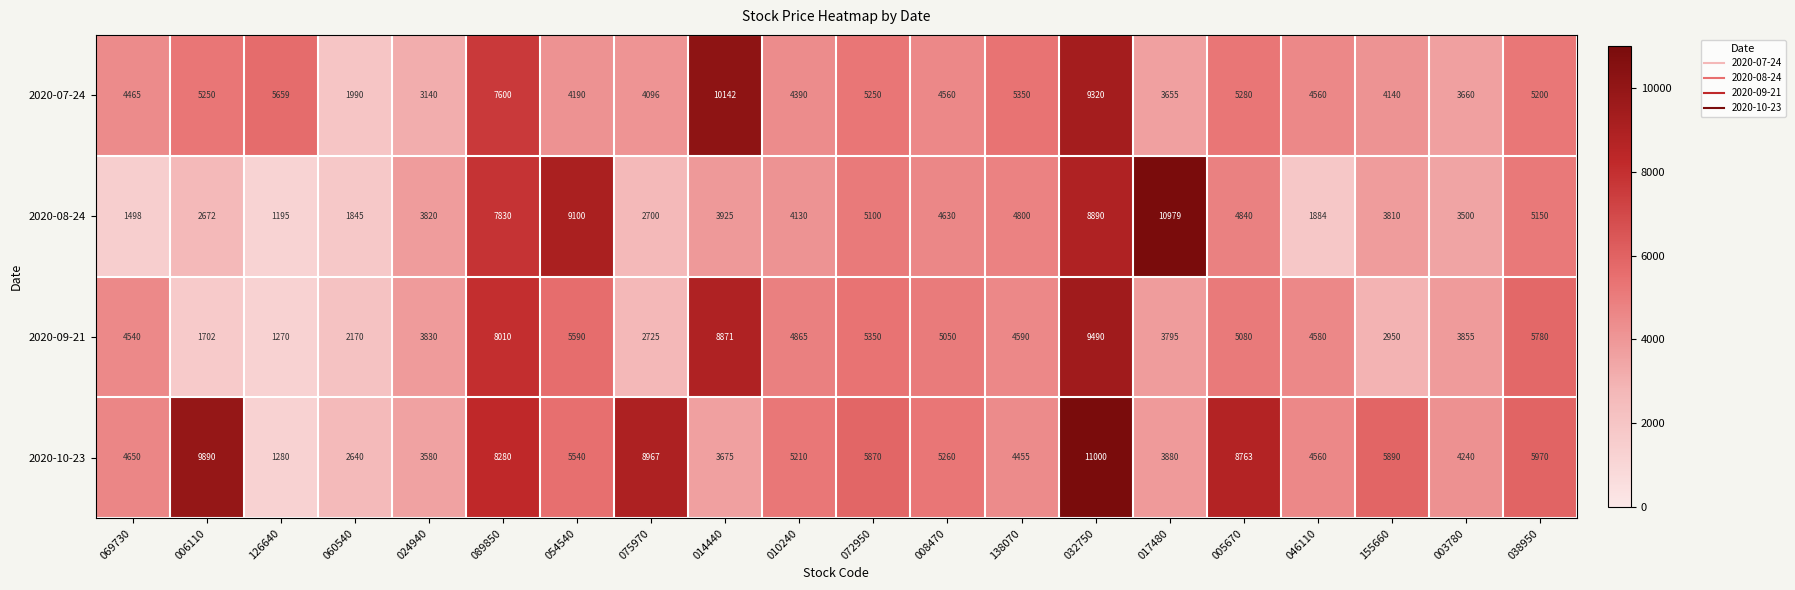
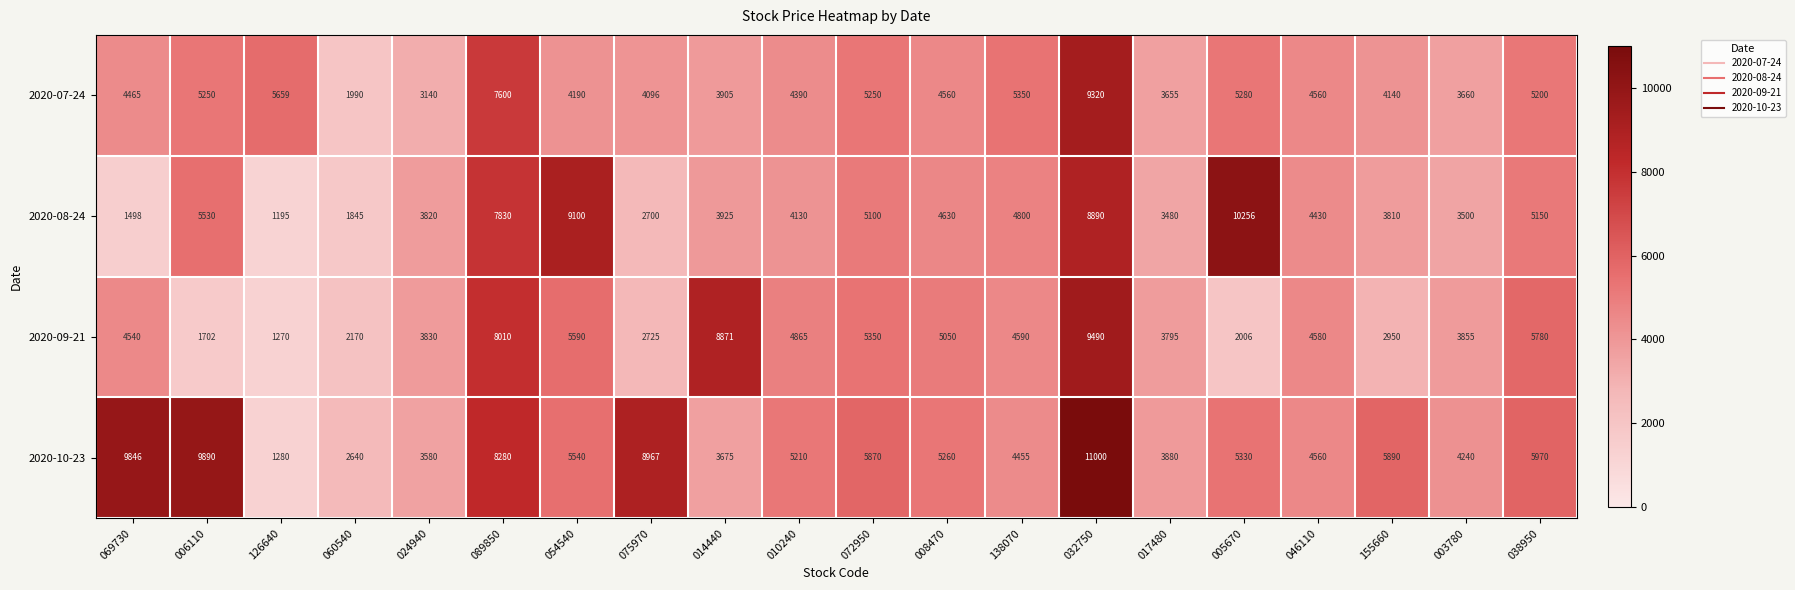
  {
    "2020-07-24": {
      "069730": 4465,
      "006110": 5250,
      "126640": 5659,
      "060540": 1990,
      "024940": 3140,
      "089850": 7600,
      "054540": 4190,
      "075970": 4096,
-     "014440": 10142,
+     "014440": 3905,
      "010240": 4390,
      "072950": 5250,
      "008470": 4560,
      "138070": 5350,
      "032750": 9320,
      "017480": 3655,
      "005670": 5280,
      "046110": 4560,
      "155660": 4140,
      "003780": 3660,
      "038950": 5200
    },
    "2020-08-24": {
      "069730": 1498,
-     "006110": 2672,
+     "006110": 5530,
      "126640": 1195,
      "060540": 1845,
      "024940": 3820,
      "089850": 7830,
      "054540": 9100,
      "075970": 2700,
      "014440": 3925,
      "010240": 4130,
      "072950": 5100,
      "008470": 4630,
      "138070": 4800,
      "032750": 8890,
-     "017480": 10979,
-     "005670": 4840,
-     "046110": 1884,
+     "017480": 3480,
+     "005670": 10256,
+     "046110": 4430,
      "155660": 3810,
      "003780": 3500,
      "038950": 5150
    },
    "2020-09-21": {
      "069730": 4540,
      "006110": 1702,
      "126640": 1270,
      "060540": 2170,
      "024940": 3830,
      "089850": 8010,
      "054540": 5590,
      "075970": 2725,
      "014440": 8871,
      "010240": 4865,
      "072950": 5350,
      "008470": 5050,
      "138070": 4590,
      "032750": 9490,
      "017480": 3795,
-     "005670": 5080,
+     "005670": 2006,
      "046110": 4580,
      "155660": 2950,
      "003780": 3855,
      "038950": 5780
    },
    "2020-10-23": {
-     "069730": 4650,
+     "069730": 9846,
      "006110": 9890,
      "126640": 1280,
      "060540": 2640,
      "024940": 3580,
      "089850": 8280,
      "054540": 5540,
      "075970": 8967,
      "014440": 3675,
      "010240": 5210,
      "072950": 5870,
      "008470": 5260,
      "138070": 4455,
      "032750": 11000,
      "017480": 3880,
-     "005670": 8763,
+     "005670": 5330,
      "046110": 4560,
      "155660": 5890,
      "003780": 4240,
      "038950": 5970
    }
  }
